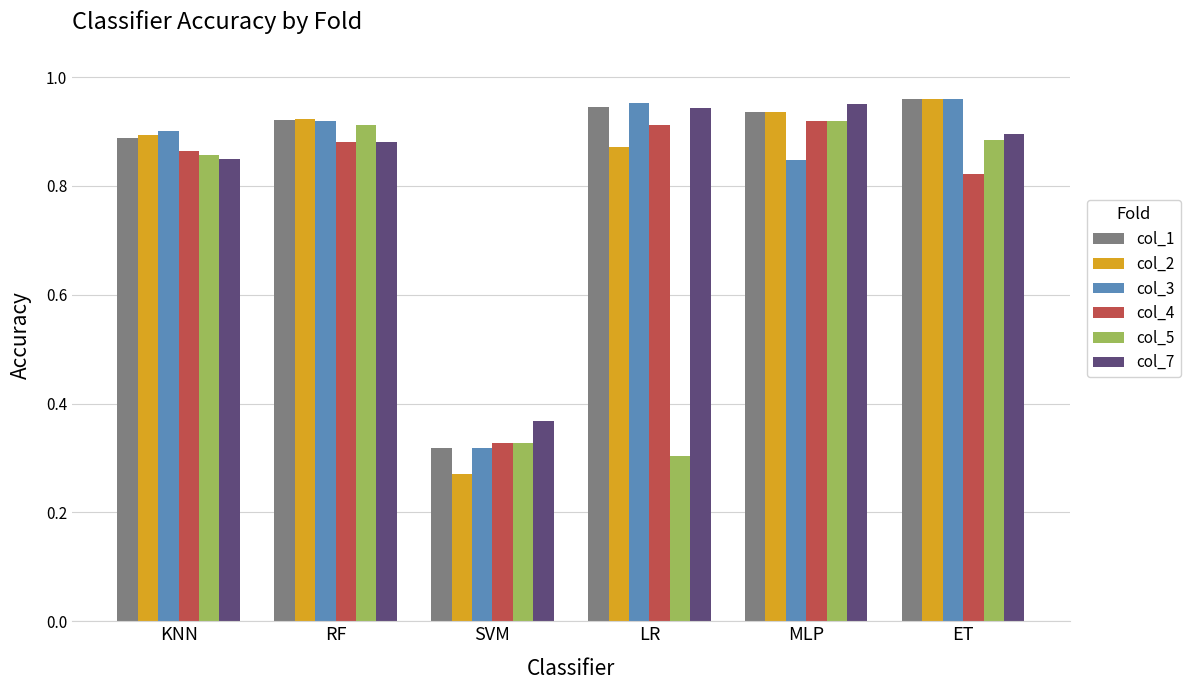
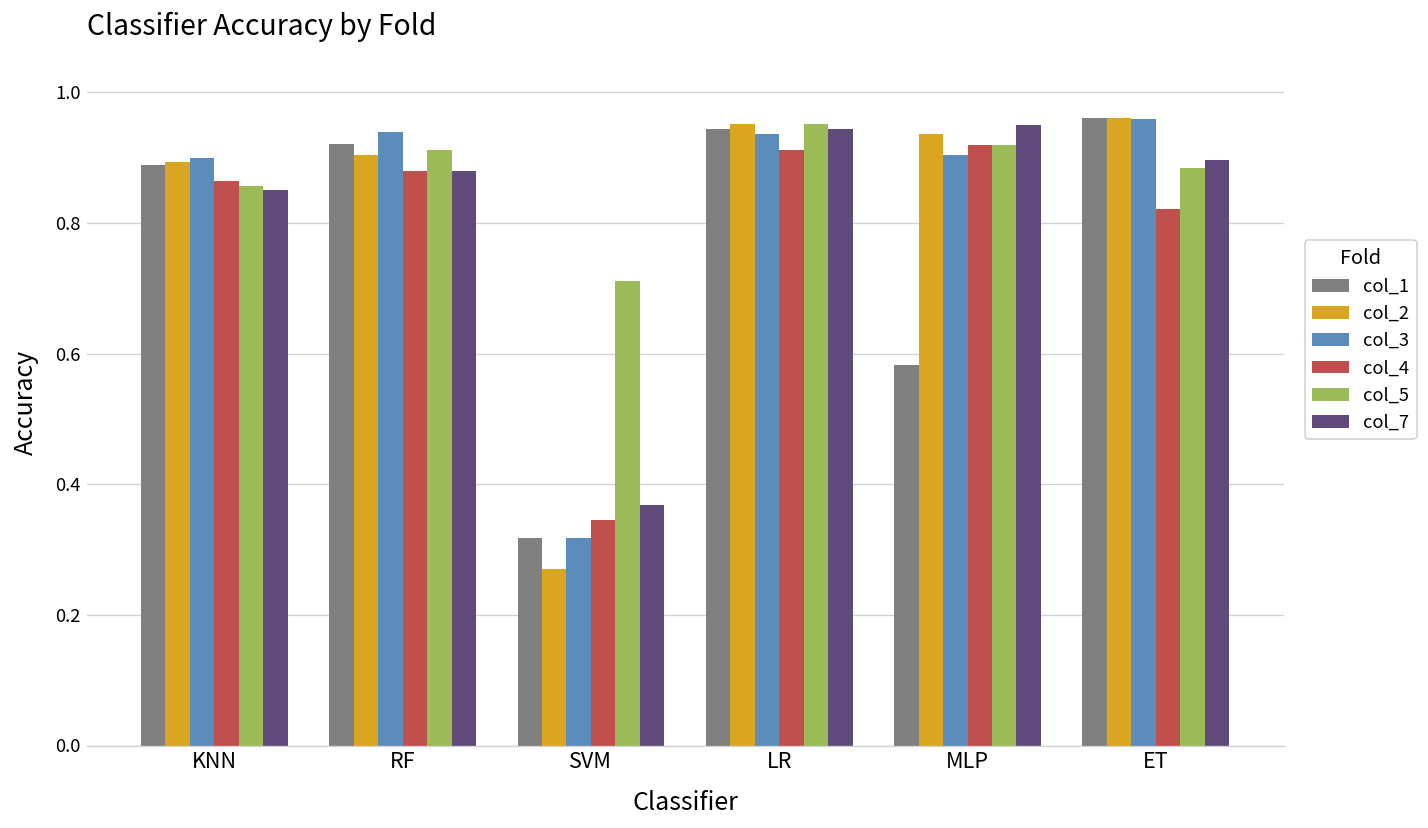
  {
    "col_1": {
      "KNN": 0.89,
      "RF": 0.92,
      "SVM": 0.32,
      "LR": 0.94,
-     "MLP": 0.94,
+     "MLP": 0.58,
      "ET": 0.96
    },
    "col_2": {
      "KNN": 0.89,
-     "RF": 0.92,
+     "RF": 0.90,
      "SVM": 0.27,
-     "LR": 0.87,
+     "LR": 0.95,
      "MLP": 0.94,
      "ET": 0.96
    },
    "col_3": {
      "KNN": 0.90,
-     "RF": 0.92,
+     "RF": 0.94,
      "SVM": 0.32,
-     "LR": 0.95,
-     "MLP": 0.85,
+     "LR": 0.94,
+     "MLP": 0.90,
      "ET": 0.96
    },
    "col_4": {
      "KNN": 0.86,
      "RF": 0.88,
-     "SVM": 0.33,
+     "SVM": 0.35,
      "LR": 0.91,
      "MLP": 0.92,
      "ET": 0.82
    },
    "col_5": {
      "KNN": 0.86,
      "RF": 0.91,
-     "SVM": 0.33,
-     "LR": 0.30,
+     "SVM": 0.71,
+     "LR": 0.95,
      "MLP": 0.92,
      "ET": 0.88
    },
    "col_7": {
      "KNN": 0.85,
      "RF": 0.88,
      "SVM": 0.37,
      "LR": 0.94,
      "MLP": 0.95,
      "ET": 0.90
    }
  }
